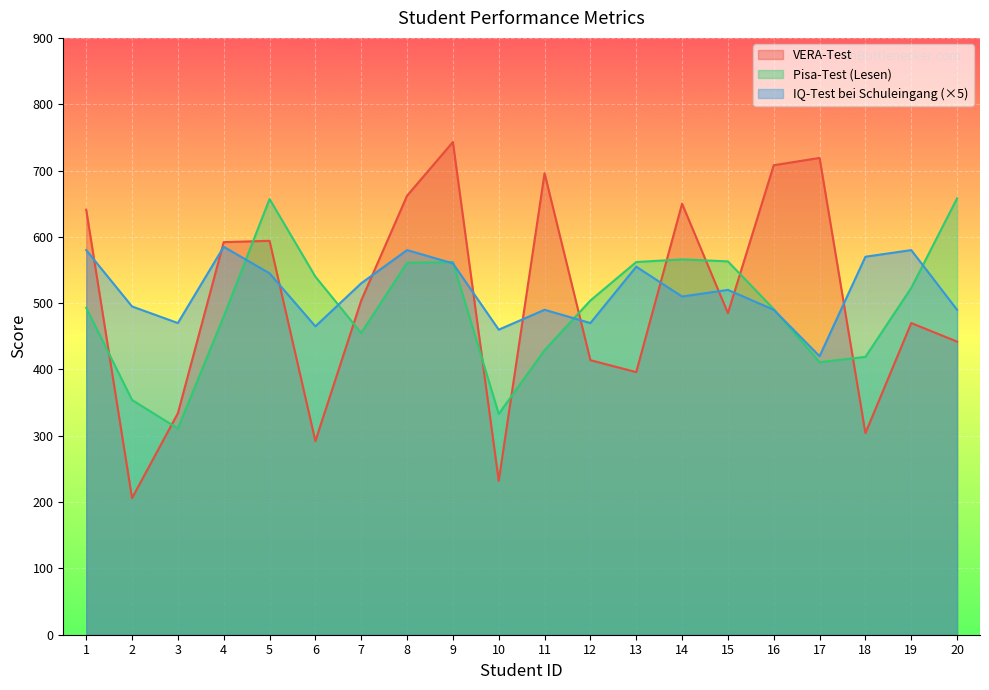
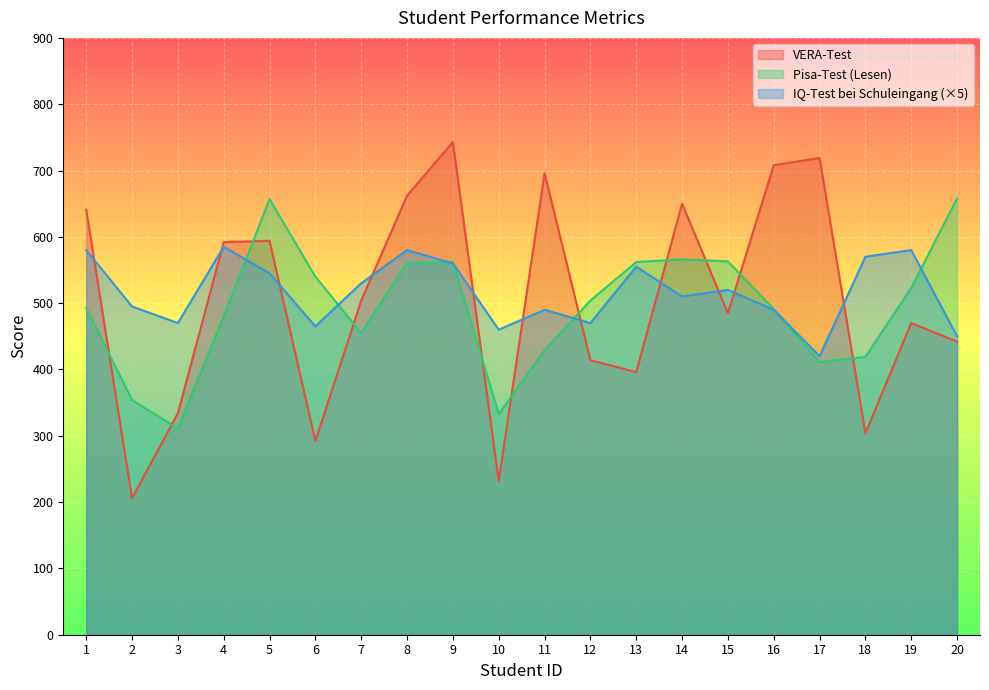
  {
    "VERA-Test": {
      "1": 640,
      "2": 210,
      "3": 330,
      "4": 590,
      "5": 590,
      "6": 290,
      "7": 500,
      "8": 660,
      "9": 740,
      "10": 230,
      "11": 700,
      "12": 410,
      "13": 400,
      "14": 650,
      "15": 490,
      "16": 710,
      "17": 720,
      "18": 300,
      "19": 470,
      "20": 440
    },
    "Pisa-Test (Lesen)": {
      "1": 490,
      "2": 350,
      "3": 310,
      "4": 480,
      "5": 660,
      "6": 540,
      "7": 460,
      "8": 560,
      "10": 330,
      "11": 430,
      "12": 500,
      "13": 560,
      "14": 570,
      "15": 560,
      "17": 410,
      "18": 420,
      "19": 520,
      "20": 660
    },
    "IQ-Test bei Schuleingang (×5)": {
      "1": 580,
      "2": 500,
      "3": 470,
      "4": 590,
      "5": 550,
      "6": 470,
      "7": 530,
      "8": 580,
      "10": 460,
      "11": 490,
      "12": 470,
      "13": 560,
      "14": 510,
      "15": 520,
      "17": 420,
      "18": 570,
      "19": 580,
-     "20": 490
+     "20": 450
    }
  }
